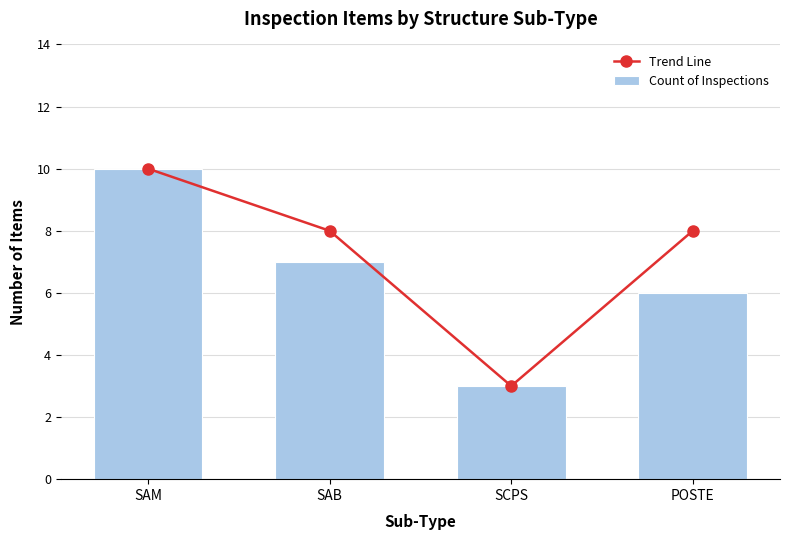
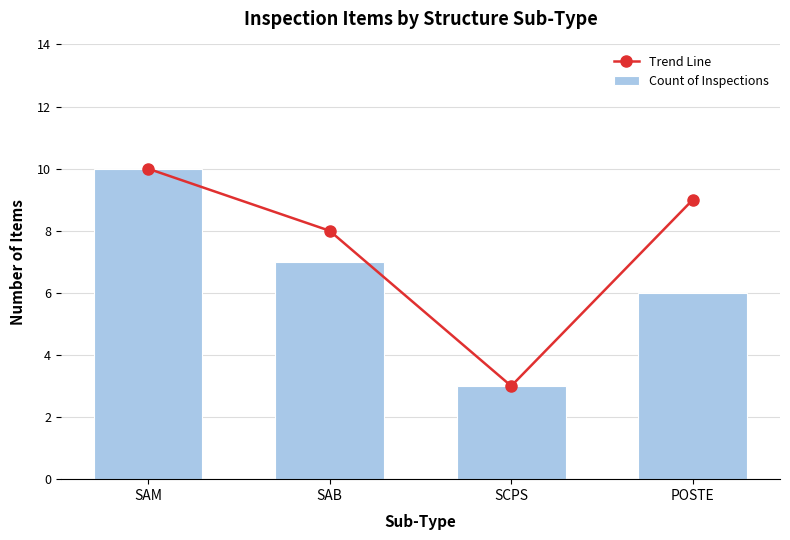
  {
    "Trend Line": {
      "SAM": 10,
      "SAB": 8,
      "SCPS": 3,
-     "POSTE": 8
+     "POSTE": 9
    },
    "Count of Inspections": {
      "SAM": 10,
      "SAB": 7,
      "SCPS": 3,
      "POSTE": 6
    }
  }
